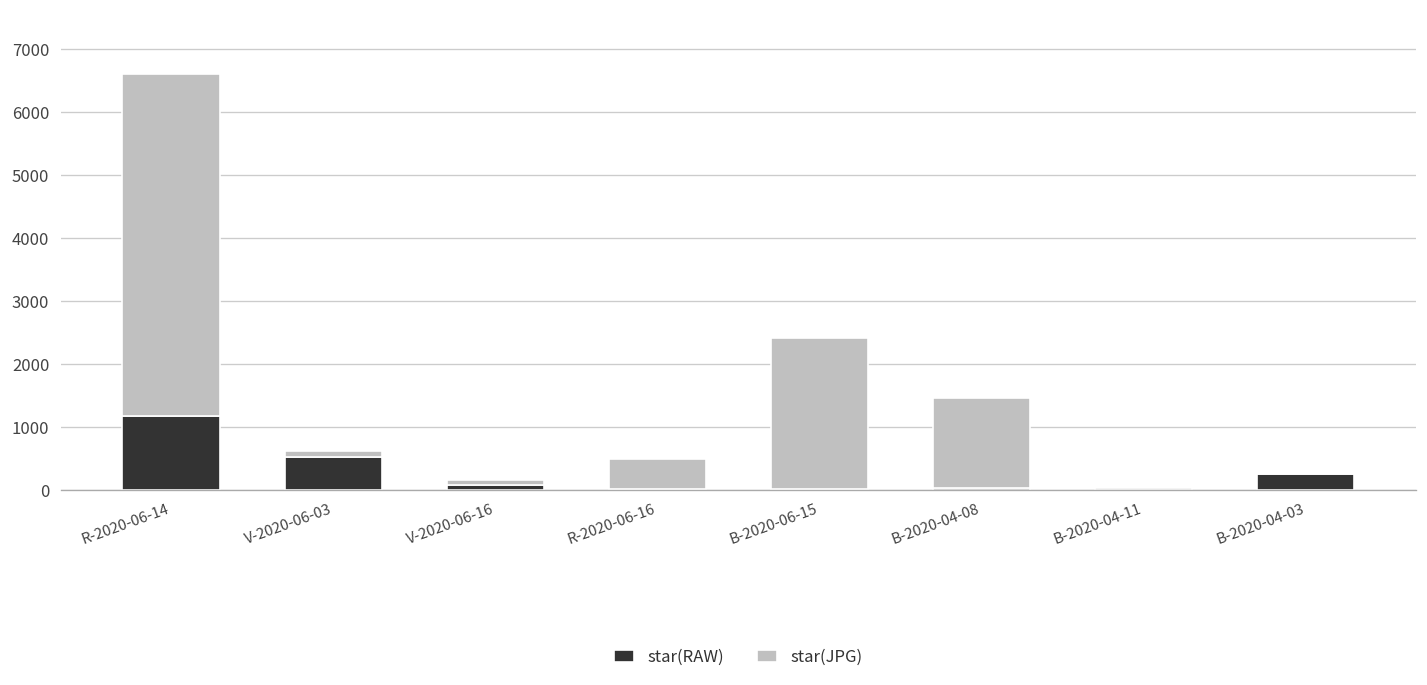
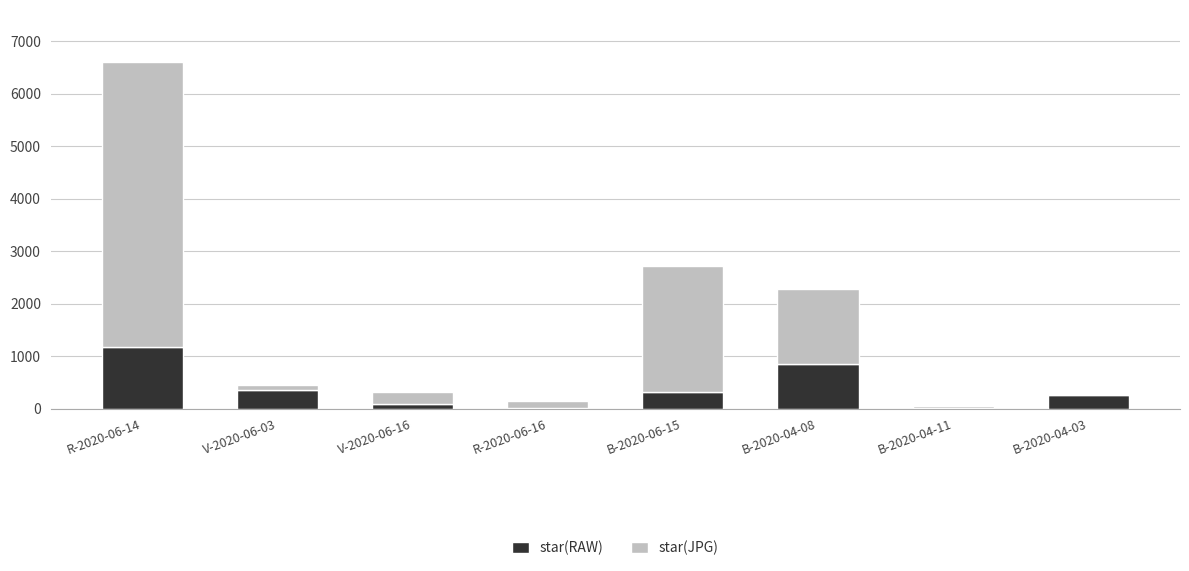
  {
    "star(RAW)": {
      "R-2020-06-14": 1200,
-     "V-2020-06-03": 500,
+     "V-2020-06-03": 400,
      "V-2020-06-16": 100,
-     "B-2020-06-15": 0,
-     "B-2020-04-08": 0,
+     "B-2020-06-15": 300,
+     "B-2020-04-08": 900,
      "B-2020-04-03": 300
    },
    "star(JPG)": {
      "R-2020-06-14": 5400,
      "V-2020-06-03": 100,
-     "V-2020-06-16": 100,
-     "R-2020-06-16": 500,
+     "V-2020-06-16": 200,
+     "R-2020-06-16": 100,
      "B-2020-06-15": 2400,
      "B-2020-04-08": 1400
    }
  }
